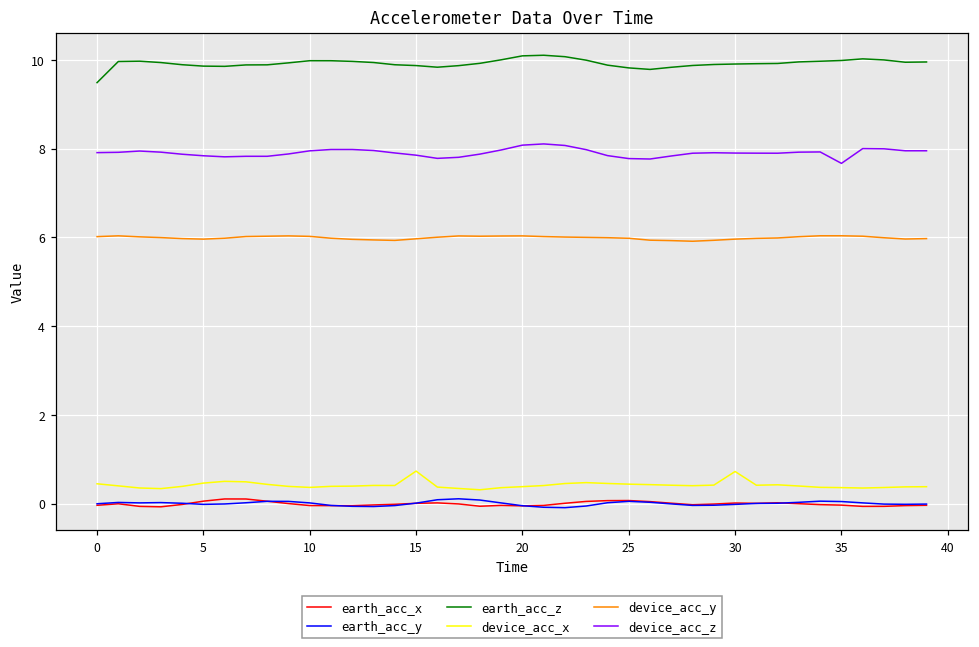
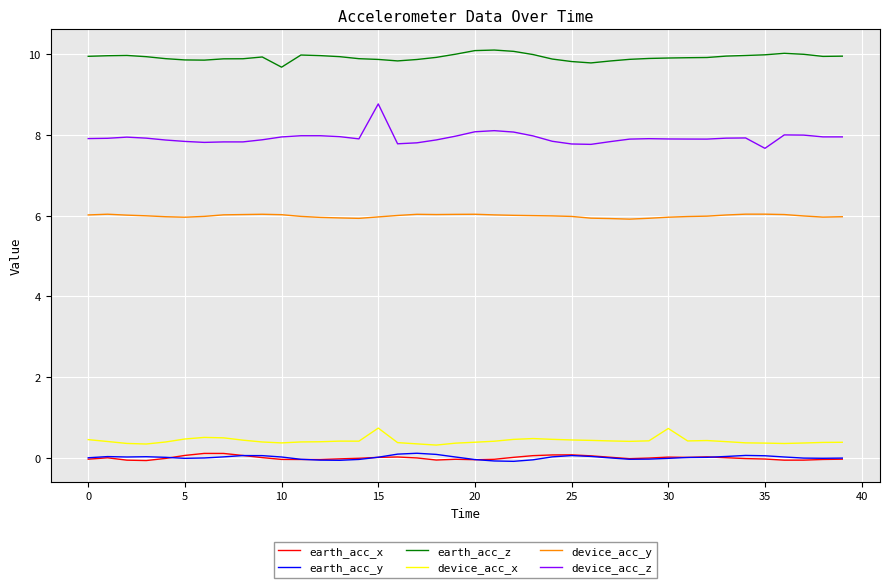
  {
    "earth_acc_x": {
      "5": 0.1,
      "35": 0.0
    },
    "earth_acc_y": {
      "5": 0.0,
      "35": 0.0
    },
    "earth_acc_z": {
-     "0": 9.5,
+     "0": 9.9,
      "5": 9.9,
-     "10": 10.0,
+     "10": 9.7,
      "15": 9.9,
      "20": 10.1,
      "25": 9.8,
      "30": 9.9,
      "35": 10.0
    },
    "device_acc_x": {
      "0": 0.4,
      "5": 0.5,
      "10": 0.4,
      "15": 0.7,
      "20": 0.4,
      "25": 0.4,
      "30": 0.7,
      "35": 0.4
    },
    "device_acc_y": {
      "0": 6.0,
      "5": 6.0,
      "10": 6.0,
      "15": 6.0,
      "20": 6.0,
      "25": 6.0,
      "30": 6.0,
      "35": 6.0
    },
    "device_acc_z": {
      "0": 7.9,
      "5": 7.8,
      "10": 8.0,
-     "15": 7.9,
+     "15": 8.8,
      "20": 8.1,
      "25": 7.8,
      "30": 7.9,
      "35": 7.7
    }
  }
